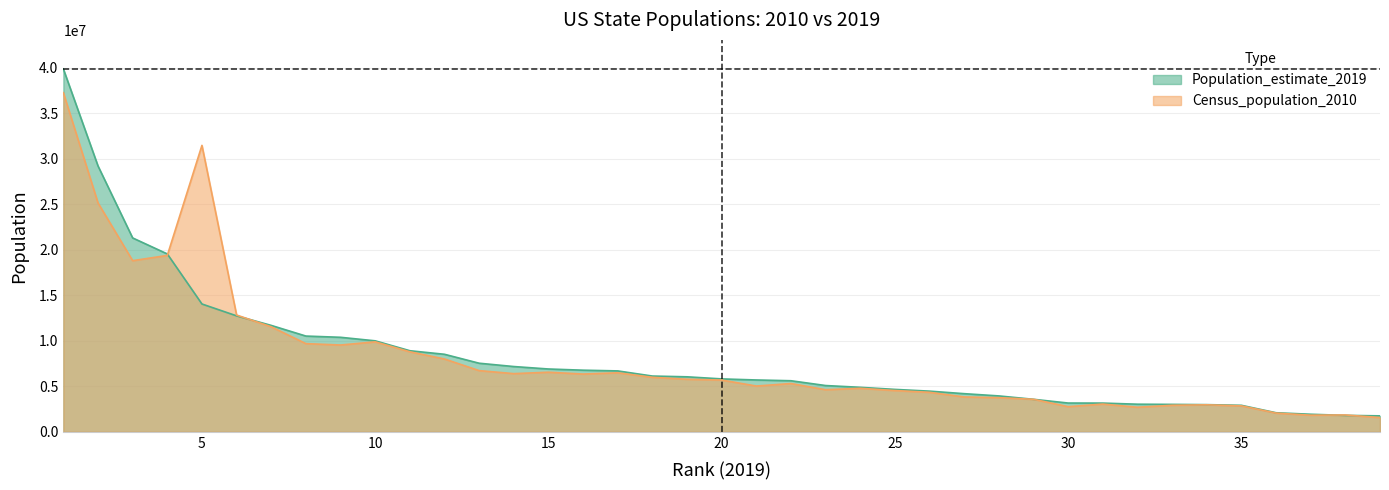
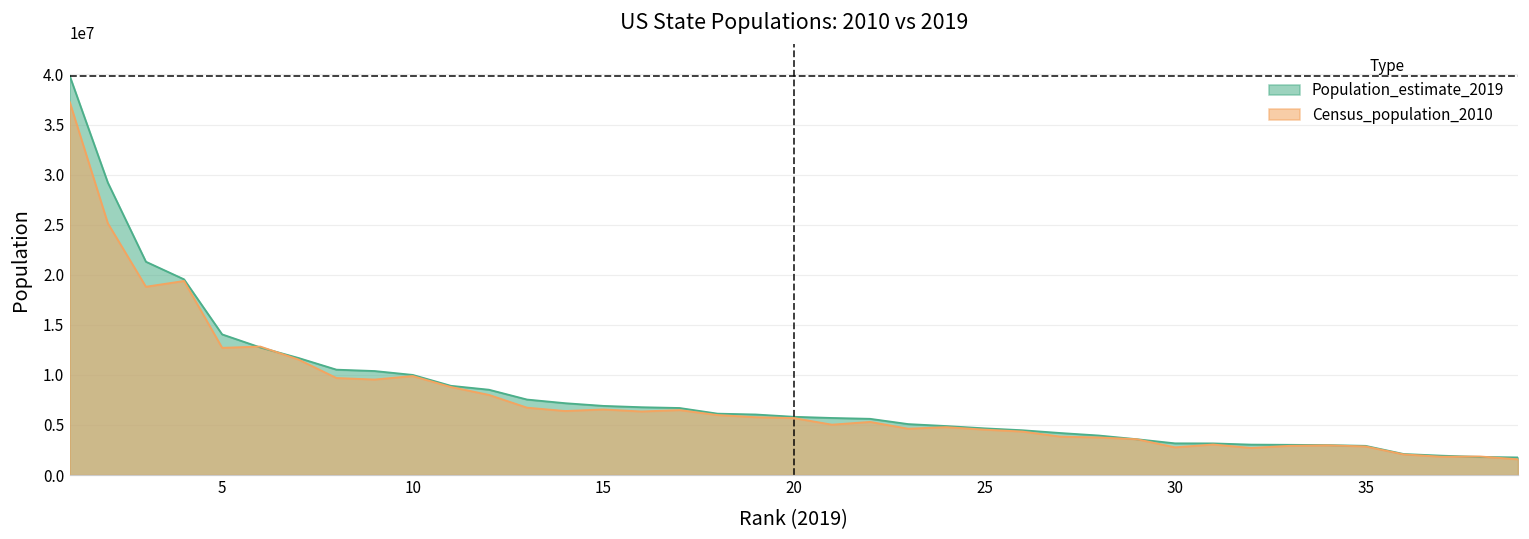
  {
    "Population_estimate_2019": {
      "5": 14000000,
      "15": 7000000,
      "30": 3000000
    },
    "Census_population_2010": {
-     "5": 31000000,
+     "5": 13000000,
      "15": 7000000,
      "30": 3000000
    }
  }
